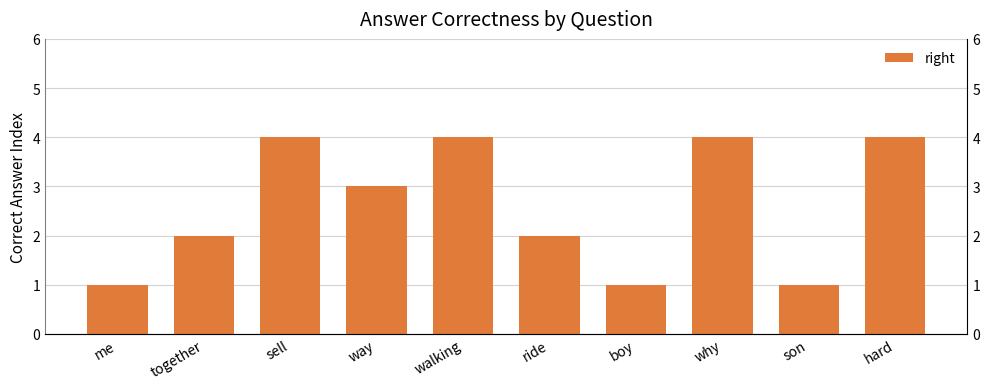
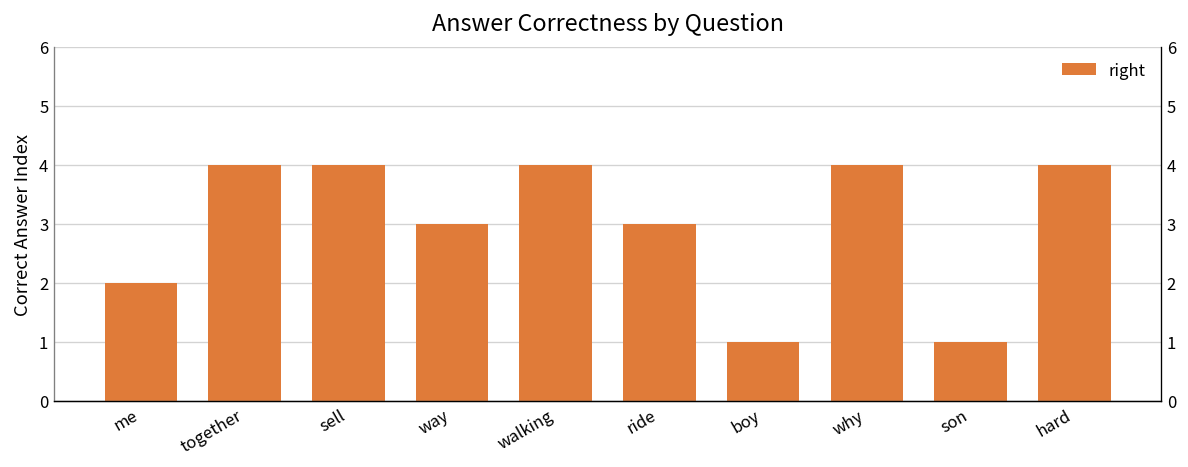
  {
-   "me": 1,
-   "together": 2,
+   "me": 2,
+   "together": 4,
    "sell": 4,
    "way": 3,
    "walking": 4,
-   "ride": 2,
+   "ride": 3,
    "boy": 1,
    "why": 4,
    "son": 1,
    "hard": 4
  }
